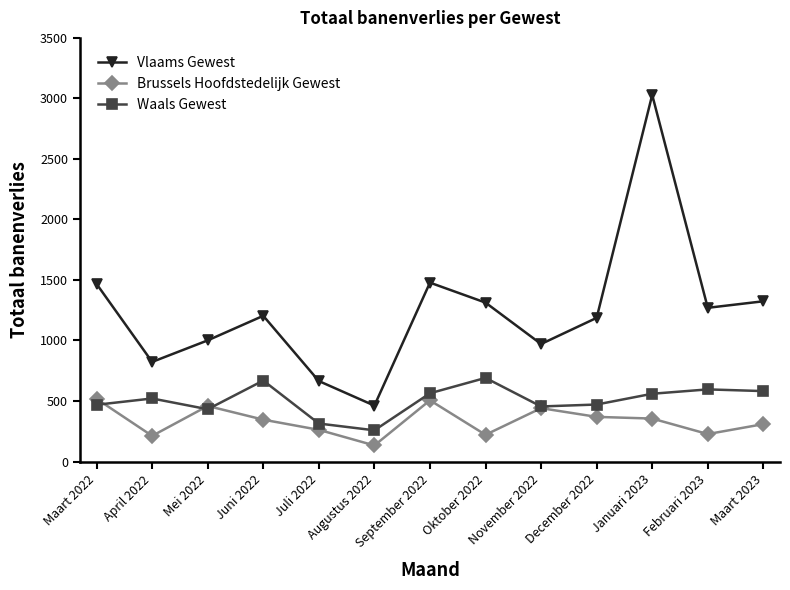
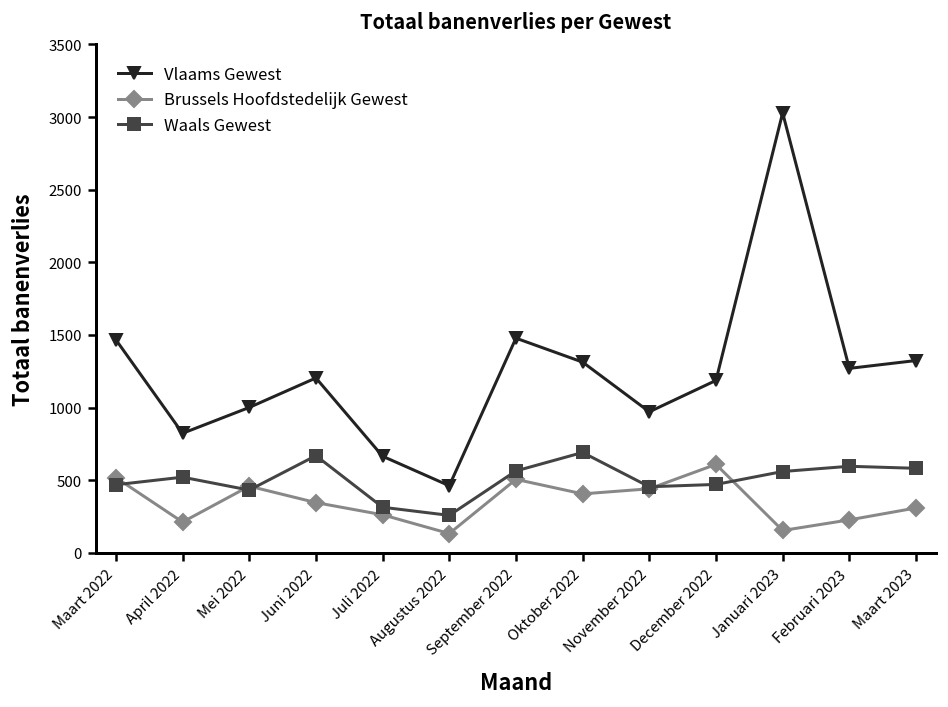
  {
    "Brussels Hoofdstedelijk Gewest": {
      "Maart 2022": 520,
      "April 2022": 210,
      "Mei 2022": 460,
      "Juni 2022": 350,
      "Juli 2022": 260,
      "Augustus 2022": 130,
      "September 2022": 510,
-     "Oktober 2022": 220,
-     "December 2022": 370,
-     "Januari 2023": 360,
+     "Oktober 2022": 410,
+     "December 2022": 610,
+     "Januari 2023": 150,
      "Februari 2023": 230,
      "Maart 2023": 310
    }
  }
